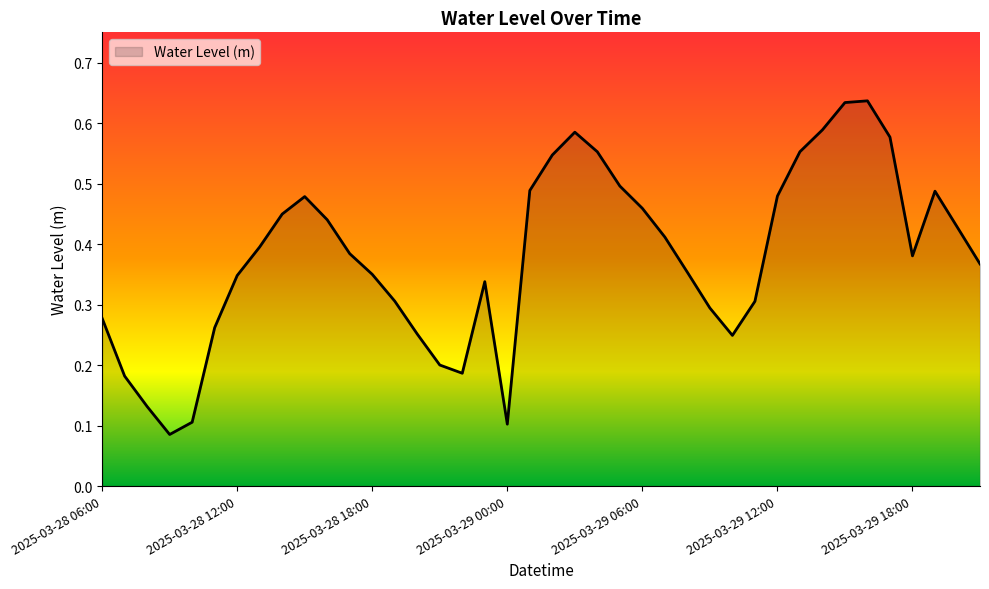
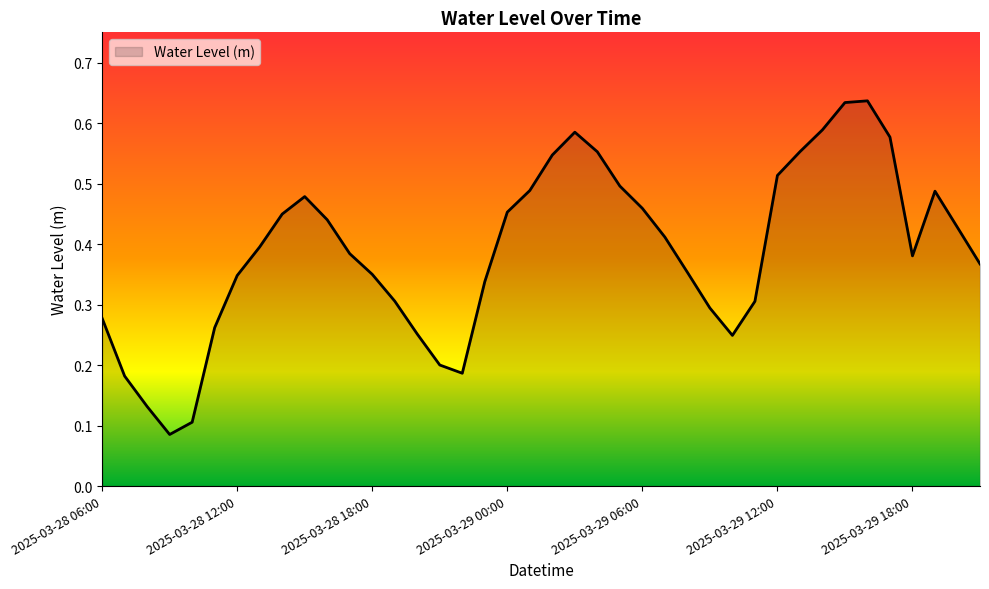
  {
    "2025-03-28 06:00": 0.28,
    "2025-03-28 12:00": 0.35,
    "2025-03-28 18:00": 0.35,
-   "2025-03-29 00:00": 0.10,
+   "2025-03-29 00:00": 0.45,
    "2025-03-29 06:00": 0.46,
-   "2025-03-29 12:00": 0.48,
+   "2025-03-29 12:00": 0.51,
    "2025-03-29 18:00": 0.38
  }
